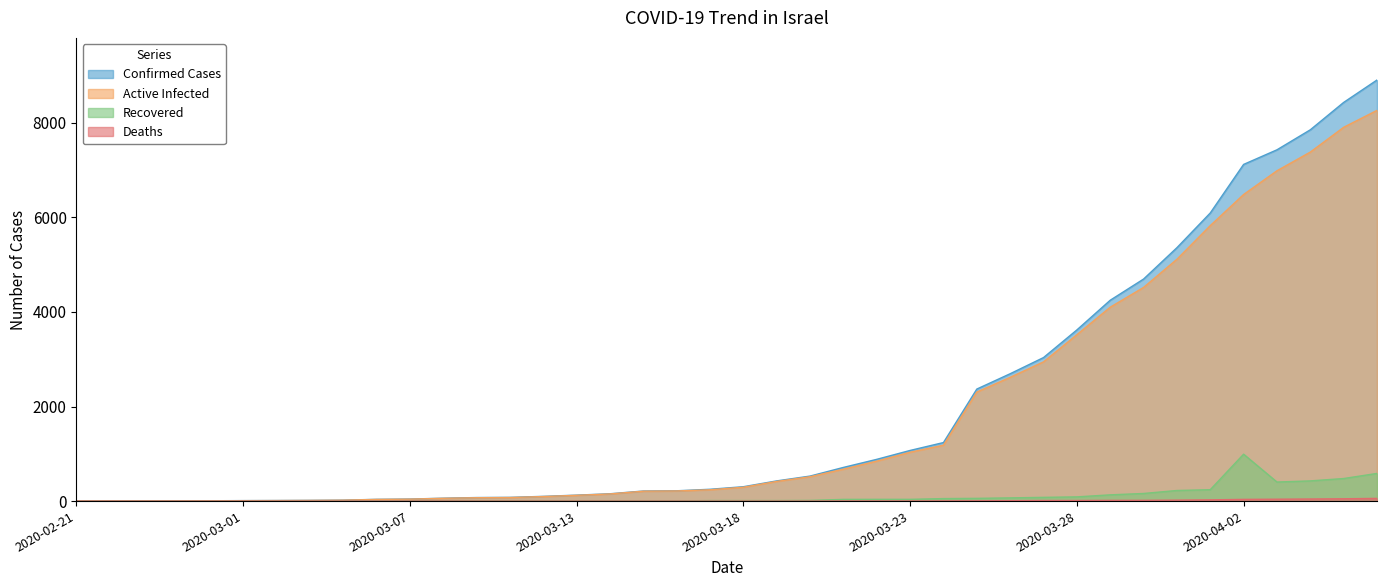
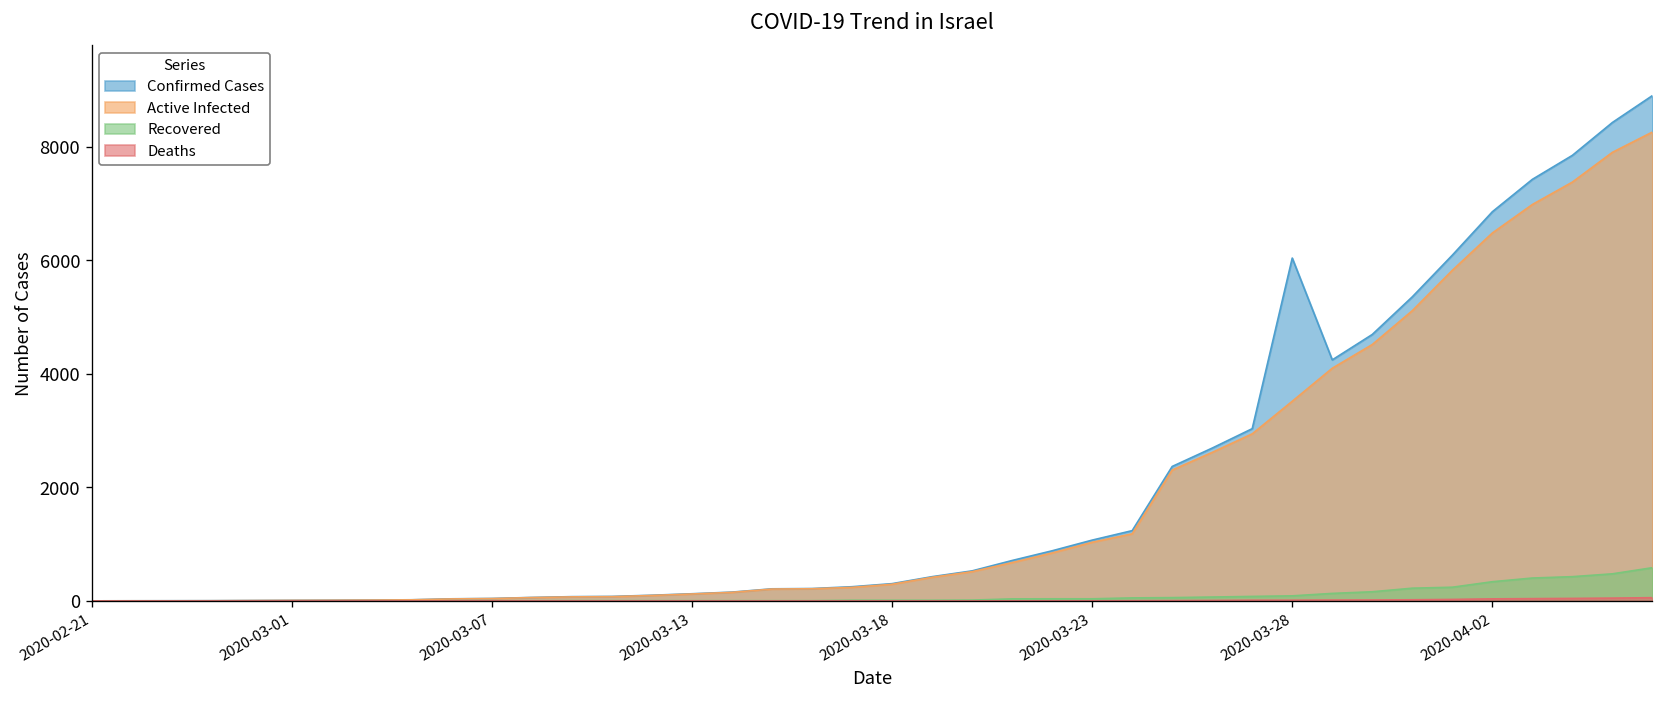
  {
    "Confirmed Cases": {
-     "2020-03-28": 3600,
-     "2020-04-02": 7100
+     "2020-03-28": 6000,
+     "2020-04-02": 6900
    },
    "Recovered": {
      "2020-03-28": 100,
-     "2020-04-02": 1000
+     "2020-04-02": 300
    }
  }
